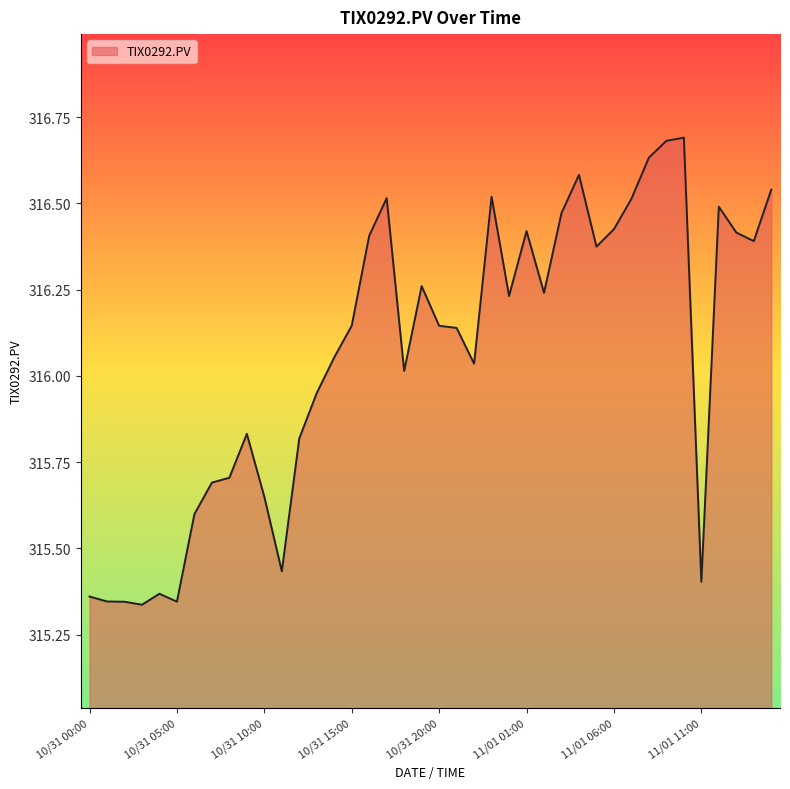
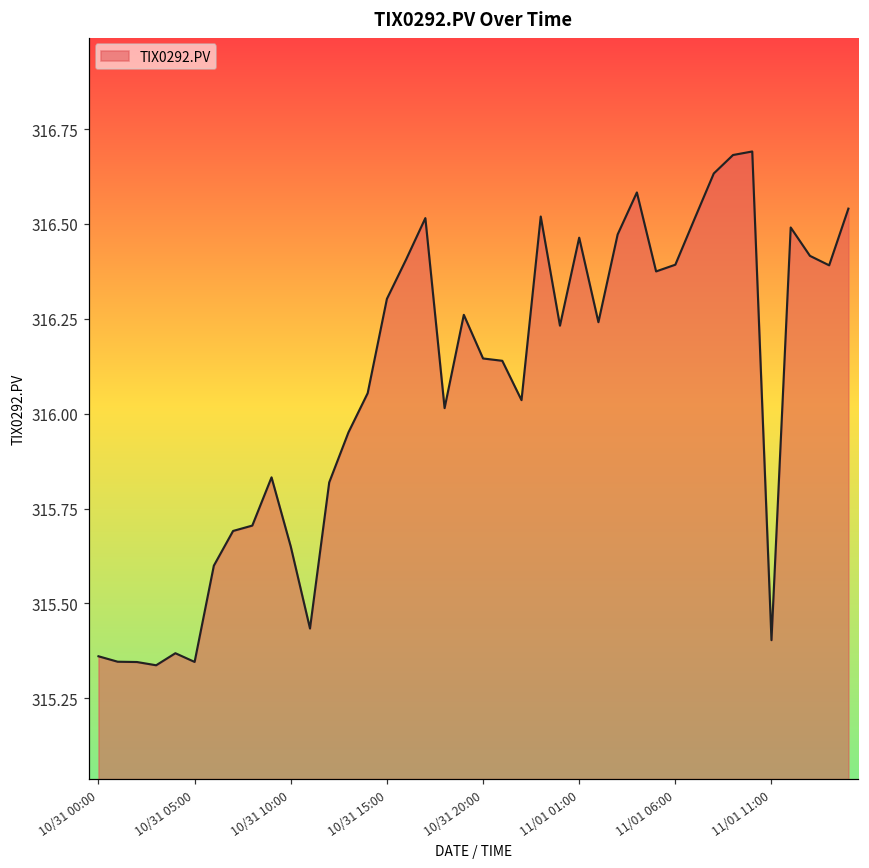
  {
    "10/31 00:00": 315.36,
    "10/31 05:00": 315.35,
    "10/31 10:00": 315.65,
-   "10/31 15:00": 316.15,
+   "10/31 15:00": 316.30,
    "10/31 20:00": 316.15,
-   "11/01 01:00": 316.42,
-   "11/01 06:00": 316.43,
+   "11/01 01:00": 316.46,
+   "11/01 06:00": 316.39,
    "11/01 11:00": 315.40
  }
